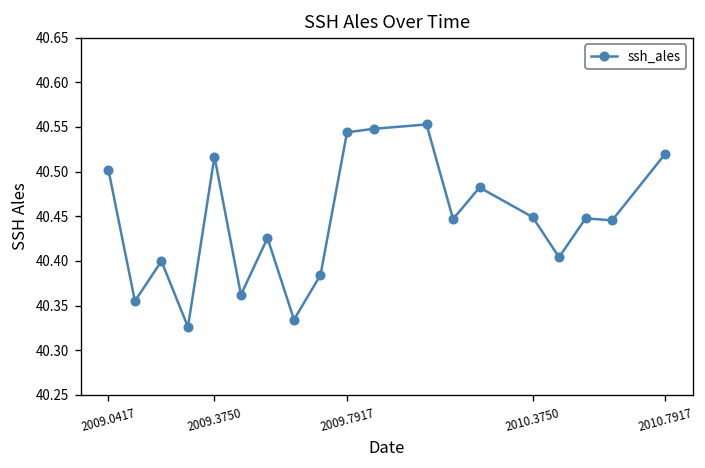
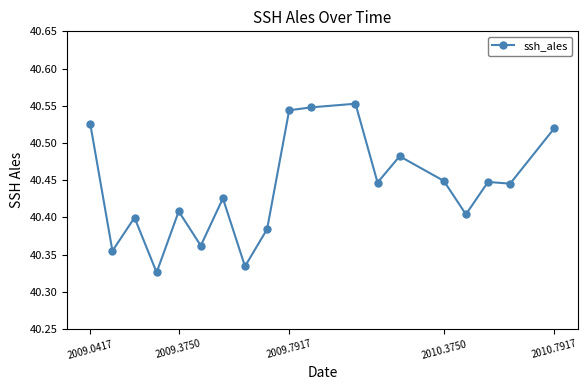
  {
-   "2009.0417": 40.50,
-   "2009.3750": 40.52,
+   "2009.0417": 40.52,
+   "2009.3750": 40.41,
    "2009.7917": 40.54,
    "2010.3750": 40.45,
    "2010.7917": 40.52
  }
